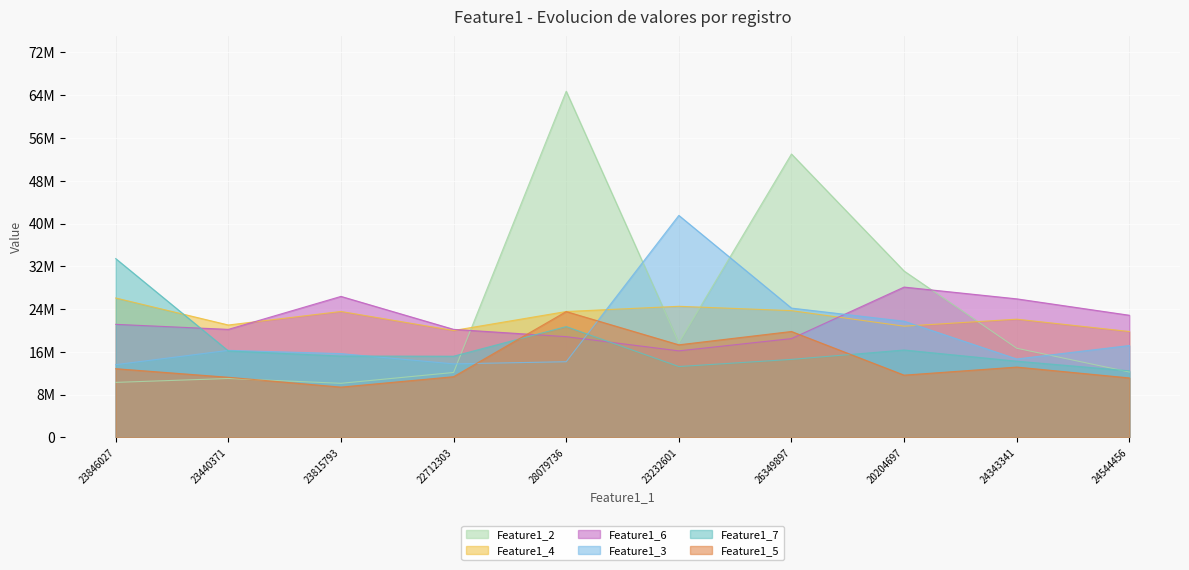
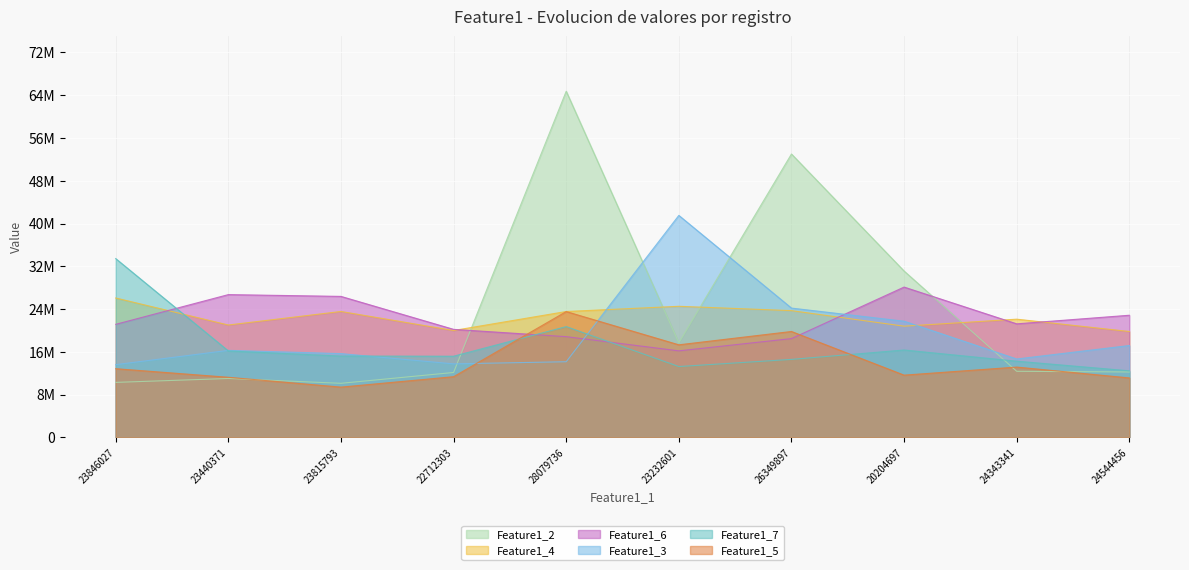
  {
    "Feature1_2": {
      "23846027": 10000000,
      "23815793": 10000000,
      "22712303": 12000000,
      "28079736": 65000000,
      "26349897": 53000000,
      "20204697": 31000000,
-     "24343341": 17000000
+     "24343341": 12000000
    },
    "Feature1_6": {
      "23846027": 21000000,
-     "23440371": 20000000,
+     "23440371": 27000000,
      "23815793": 26000000,
      "28079736": 19000000,
      "23232601": 16000000,
      "26349897": 18000000,
      "20204697": 28000000,
-     "24343341": 26000000,
+     "24343341": 21000000,
      "24544456": 23000000
    }
  }
